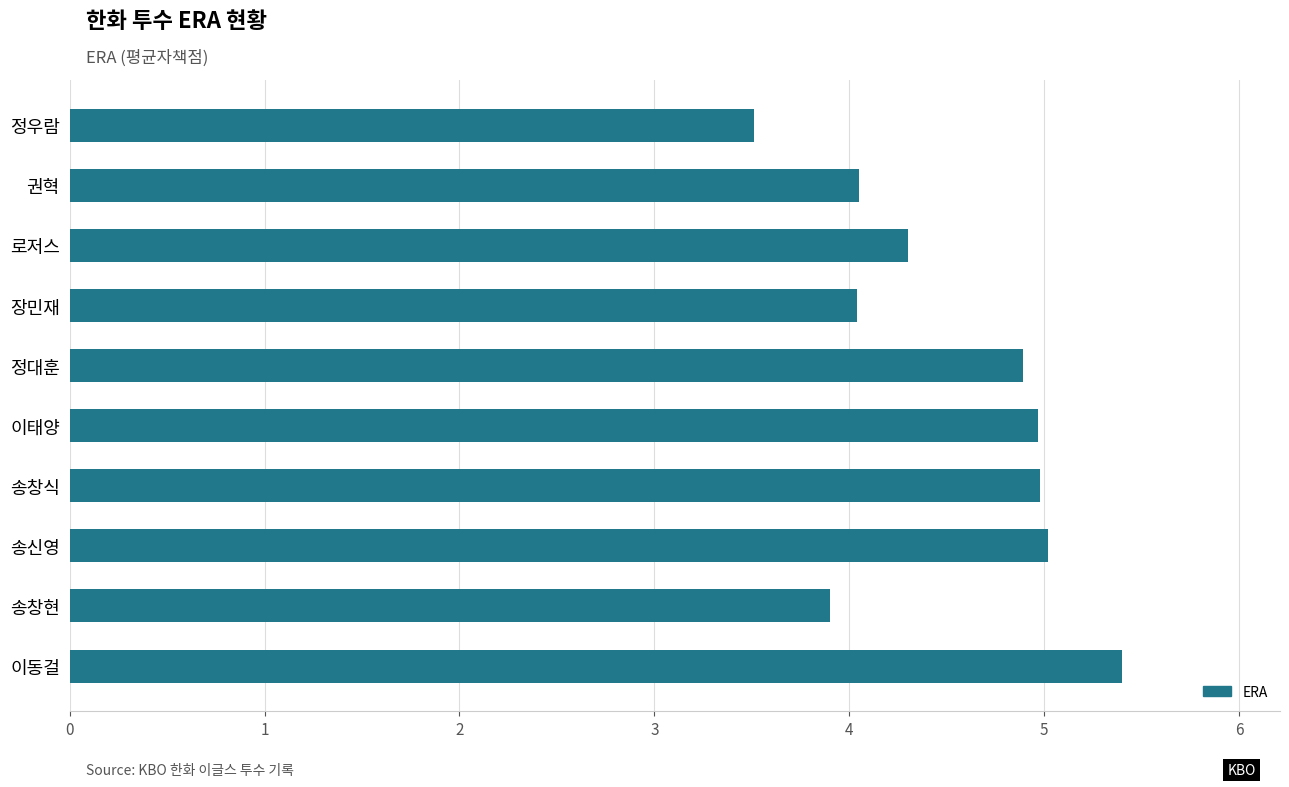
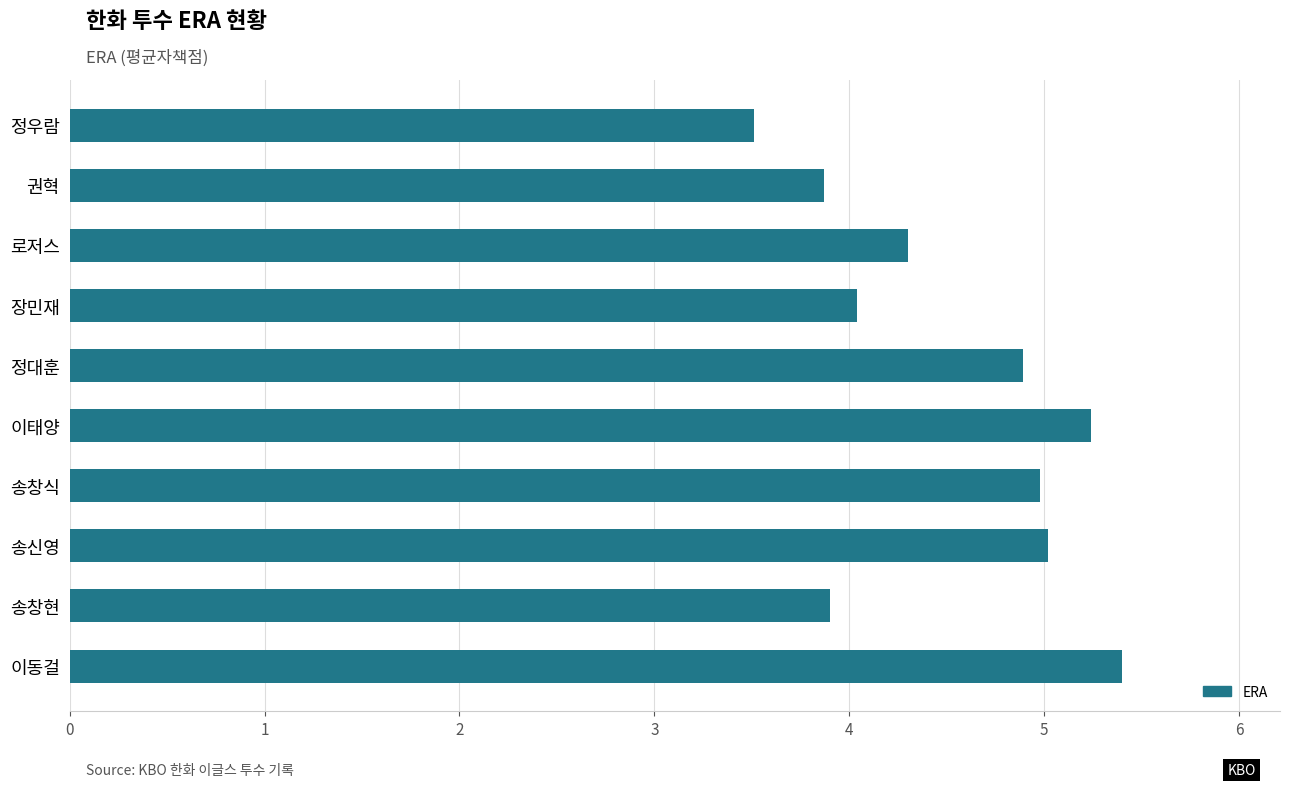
  {
    "정우람": 3.51,
-   "권혁": 4.05,
+   "권혁": 3.87,
    "로저스": 4.30,
    "장민재": 4.04,
    "정대훈": 4.89,
-   "이태양": 4.97,
+   "이태양": 5.24,
    "송창식": 4.98,
    "송신영": 5.02,
    "송창현": 3.90,
    "이동걸": 5.40
  }
